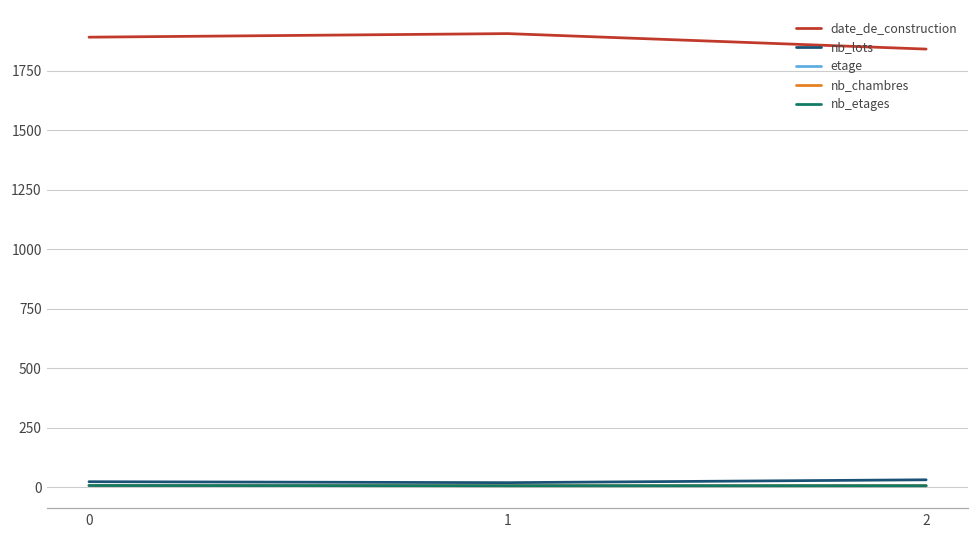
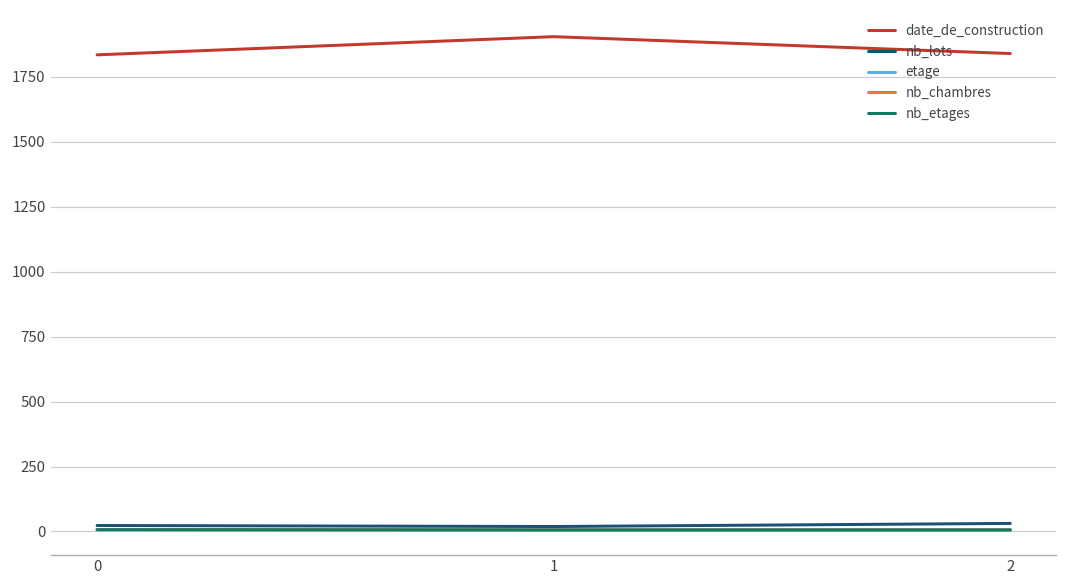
  {
    "date_de_construction": {
-     "0": 1890,
+     "0": 1840,
      "1": 1910,
      "2": 1840
    }
  }
